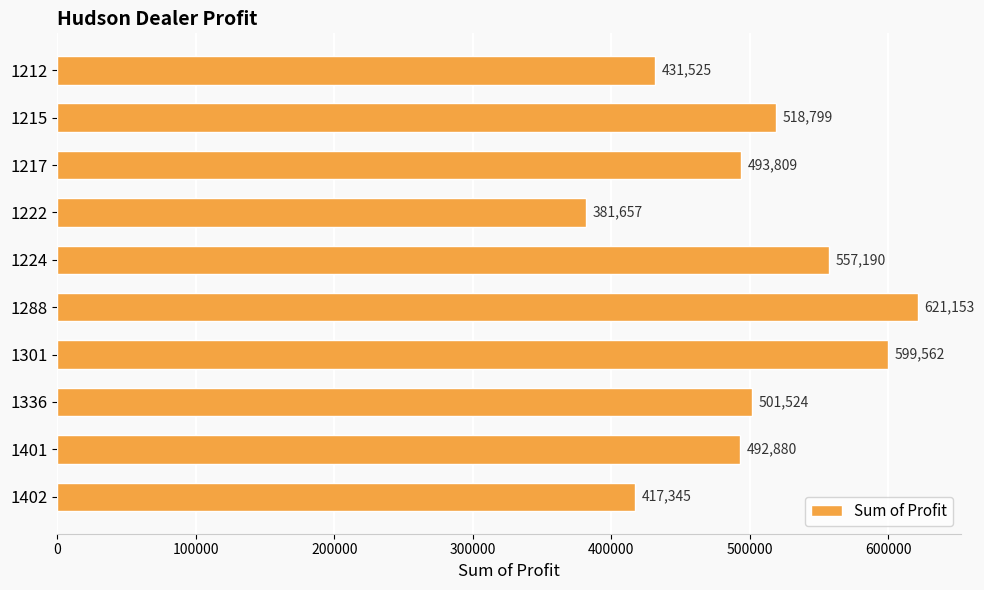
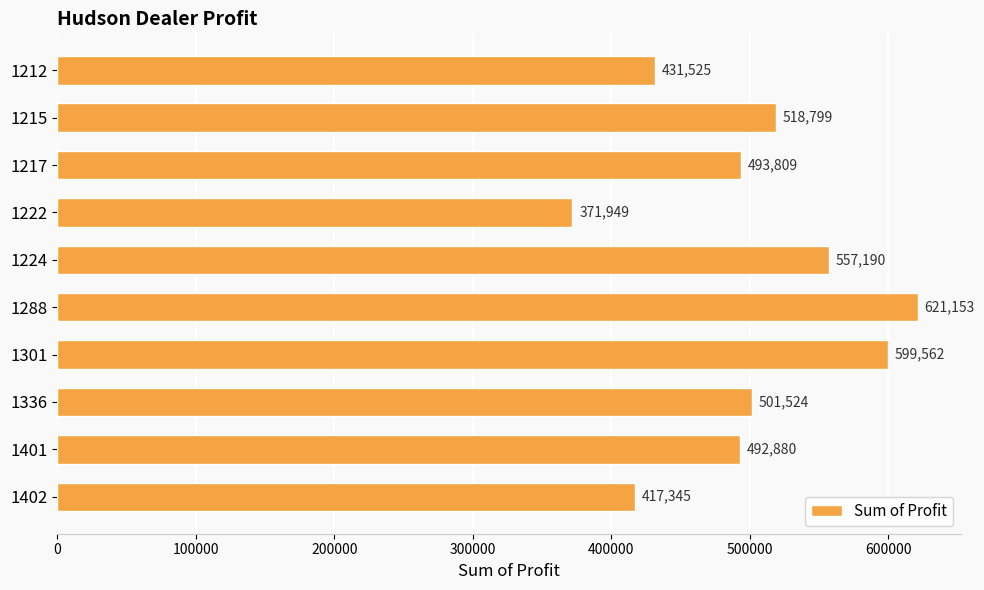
  {
    "1212": "431,525",
    "1215": "518,799",
    "1217": "493,809",
-   "1222": "381,657",
+   "1222": "371,949",
    "1224": "557,190",
    "1288": "621,153",
    "1301": "599,562",
    "1336": "501,524",
    "1401": "492,880",
    "1402": "417,345"
  }
